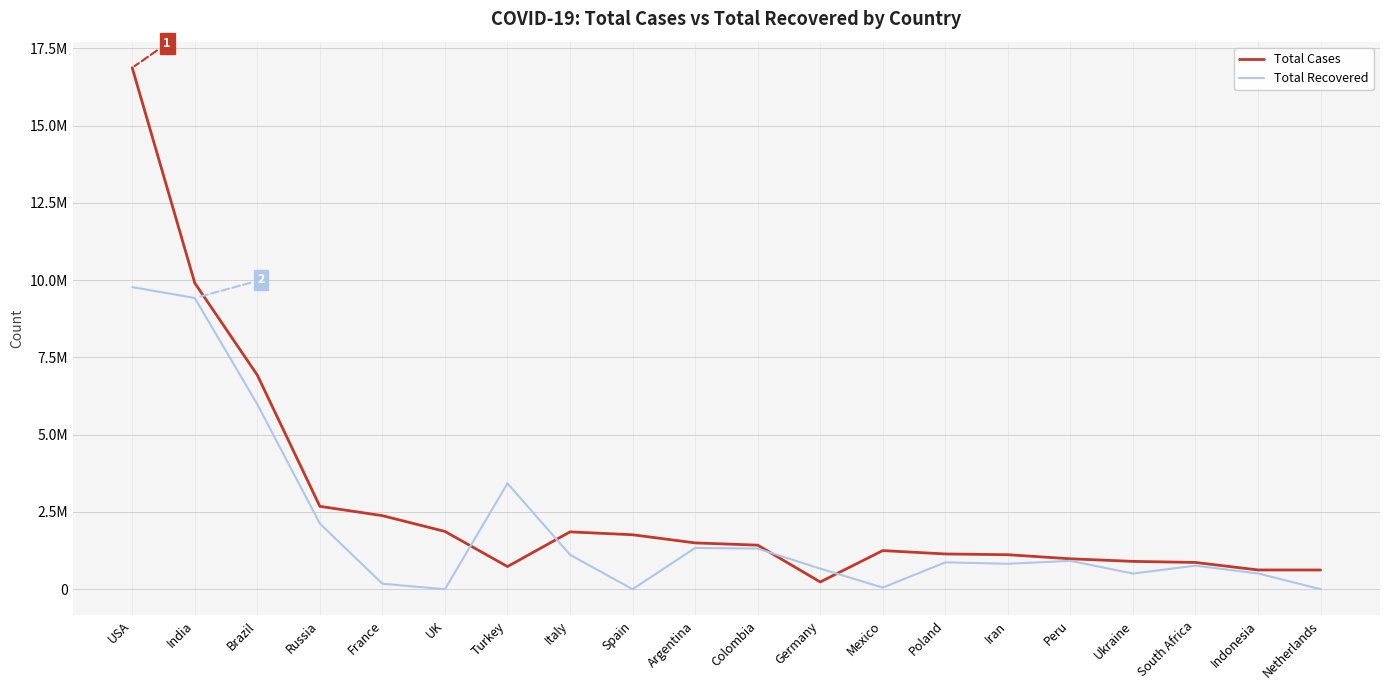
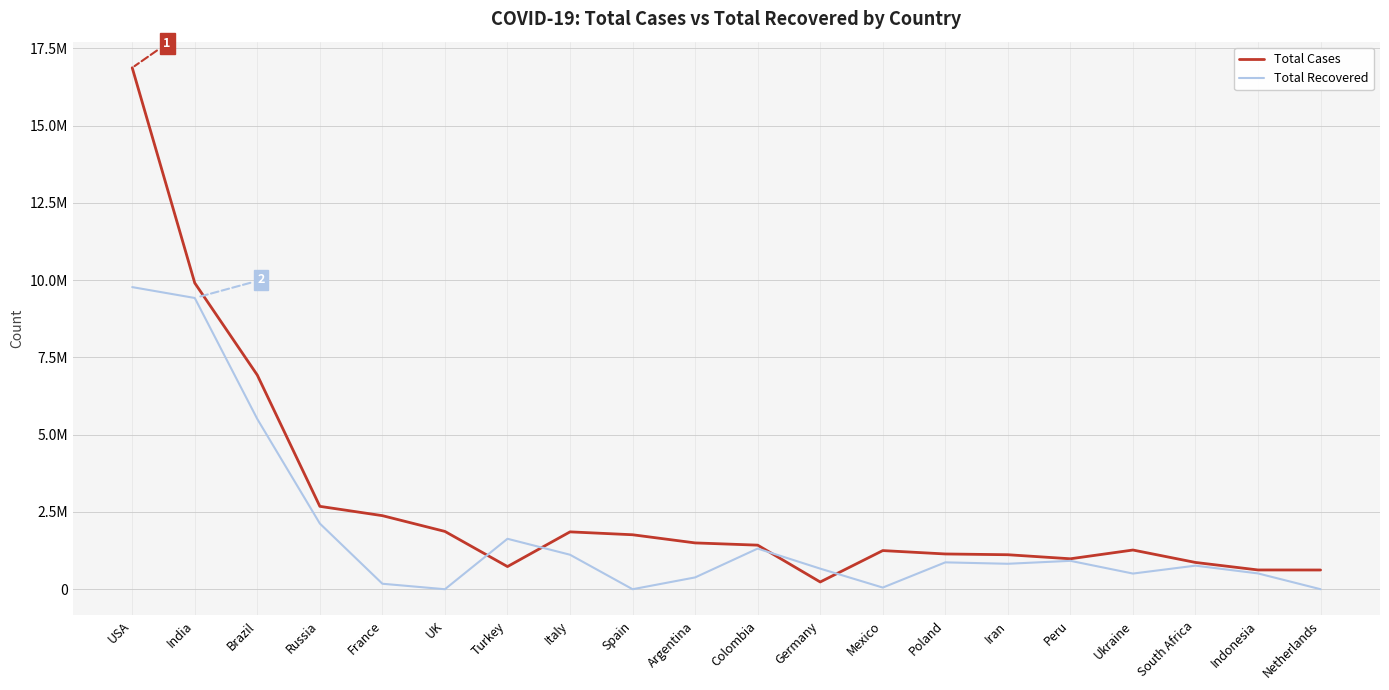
  {
    "Total Cases": {
      "USA": 16900000,
      "India": 9900000,
      "Brazil": 6900000,
      "Russia": 2700000,
      "France": 2400000,
      "UK": 1900000,
      "Turkey": 700000,
      "Italy": 1900000,
      "Spain": 1800000,
      "Argentina": 1500000,
      "Colombia": 1400000,
      "Germany": 200000,
      "Mexico": 1300000,
      "Poland": 1100000,
      "Iran": 1100000,
-     "Ukraine": 900000,
+     "Ukraine": 1300000,
      "South Africa": 900000,
      "Indonesia": 600000,
      "Netherlands": 600000
    },
    "Total Recovered": {
      "USA": 9800000,
      "India": 9400000,
-     "Brazil": 6000000,
+     "Brazil": 5500000,
      "Russia": 2100000,
      "France": 200000,
      "UK": 0,
-     "Turkey": 3400000,
+     "Turkey": 1600000,
      "Italy": 1100000,
      "Spain": 0,
-     "Argentina": 1300000,
+     "Argentina": 400000,
      "Colombia": 1300000,
      "Germany": 700000,
      "Mexico": 100000,
      "Poland": 900000,
      "Iran": 800000,
      "Ukraine": 500000,
      "South Africa": 800000,
      "Indonesia": 500000,
      "Netherlands": 0
    }
  }
